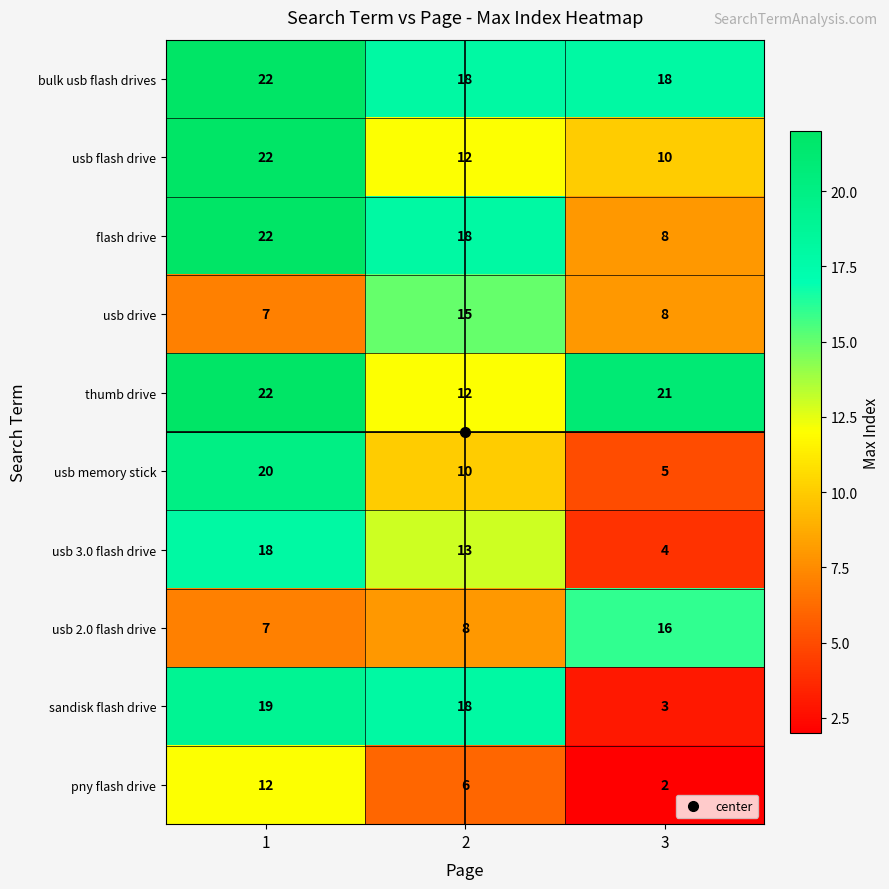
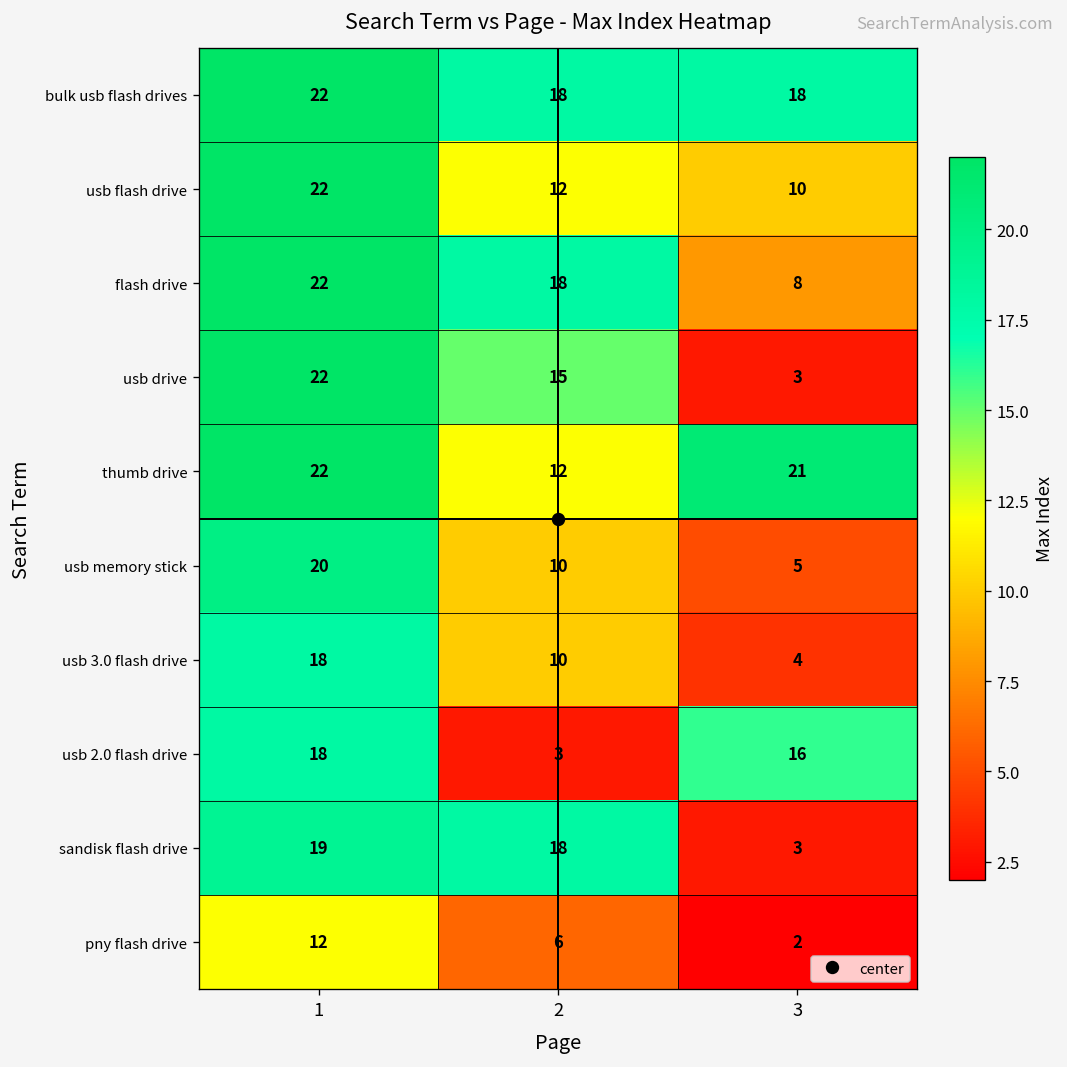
  {
    "bulk usb flash drives": {
      "1": 22,
      "2": 18,
      "3": 18
    },
    "usb flash drive": {
      "1": 22,
      "2": 12,
      "3": 10
    },
    "flash drive": {
      "1": 22,
      "2": 18,
      "3": 8
    },
    "usb drive": {
-     "1": 7,
+     "1": 22,
      "2": 15,
-     "3": 8
+     "3": 3
    },
    "thumb drive": {
      "1": 22,
      "2": 12,
      "3": 21
    },
    "usb memory stick": {
      "1": 20,
      "2": 10,
      "3": 5
    },
    "usb 3.0 flash drive": {
      "1": 18,
-     "2": 13,
+     "2": 10,
      "3": 4
    },
    "usb 2.0 flash drive": {
-     "1": 7,
-     "2": 8,
+     "1": 18,
+     "2": 3,
      "3": 16
    },
    "sandisk flash drive": {
      "1": 19,
      "2": 18,
      "3": 3
    },
    "pny flash drive": {
      "1": 12,
      "2": 6,
      "3": 2
    }
  }
